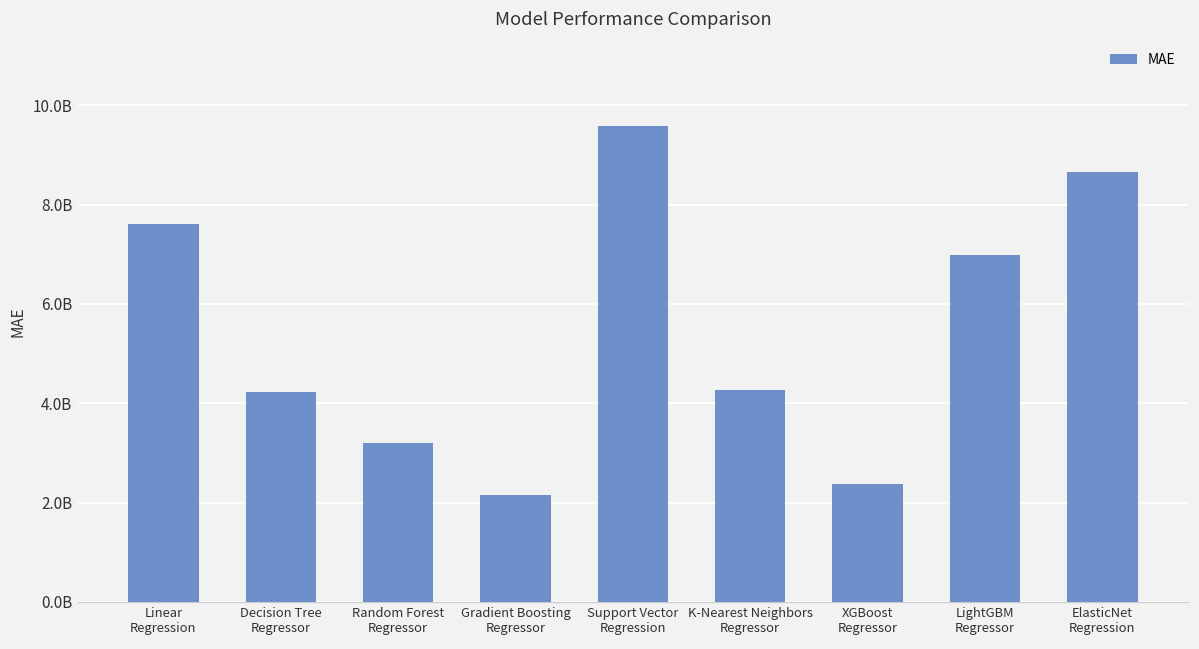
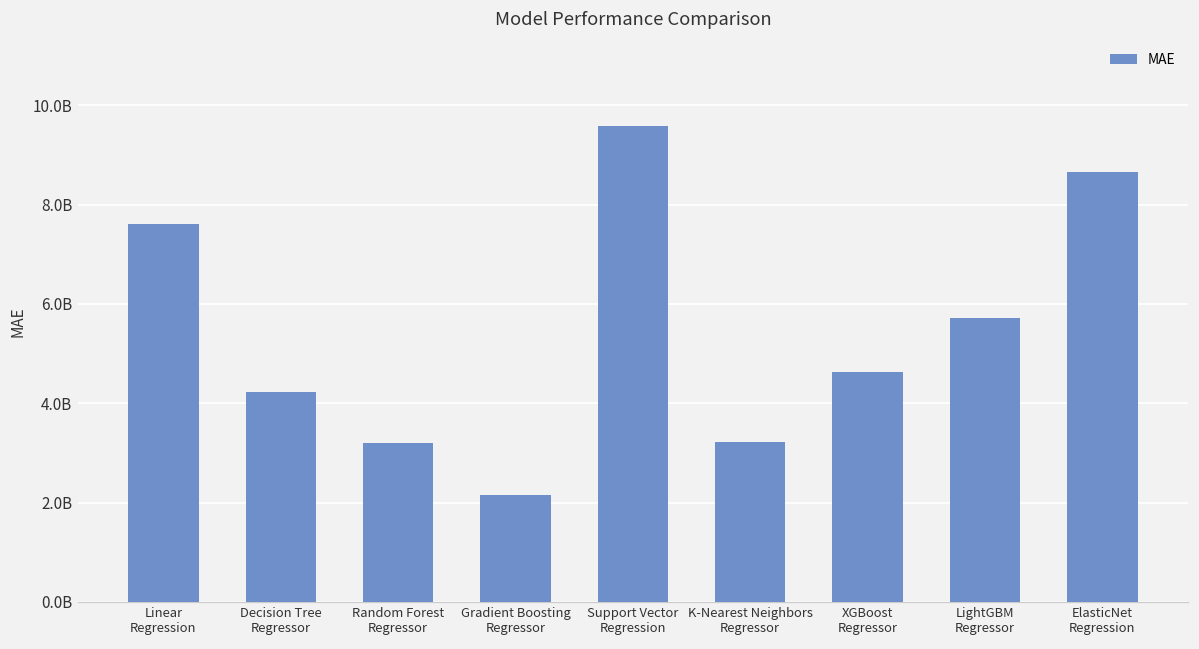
  {
    "Linear Regression": 7600000000,
    "Decision Tree Regressor": 4200000000,
    "Random Forest Regressor": 3200000000,
    "Gradient Boosting Regressor": 2100000000,
    "Support Vector Regression": 9600000000,
-   "K-Nearest Neighbors Regressor": 4300000000,
-   "XGBoost Regressor": 2400000000,
-   "LightGBM Regressor": 7000000000,
+   "K-Nearest Neighbors Regressor": 3200000000,
+   "XGBoost Regressor": 4600000000,
+   "LightGBM Regressor": 5700000000,
    "ElasticNet Regression": 8700000000
  }
